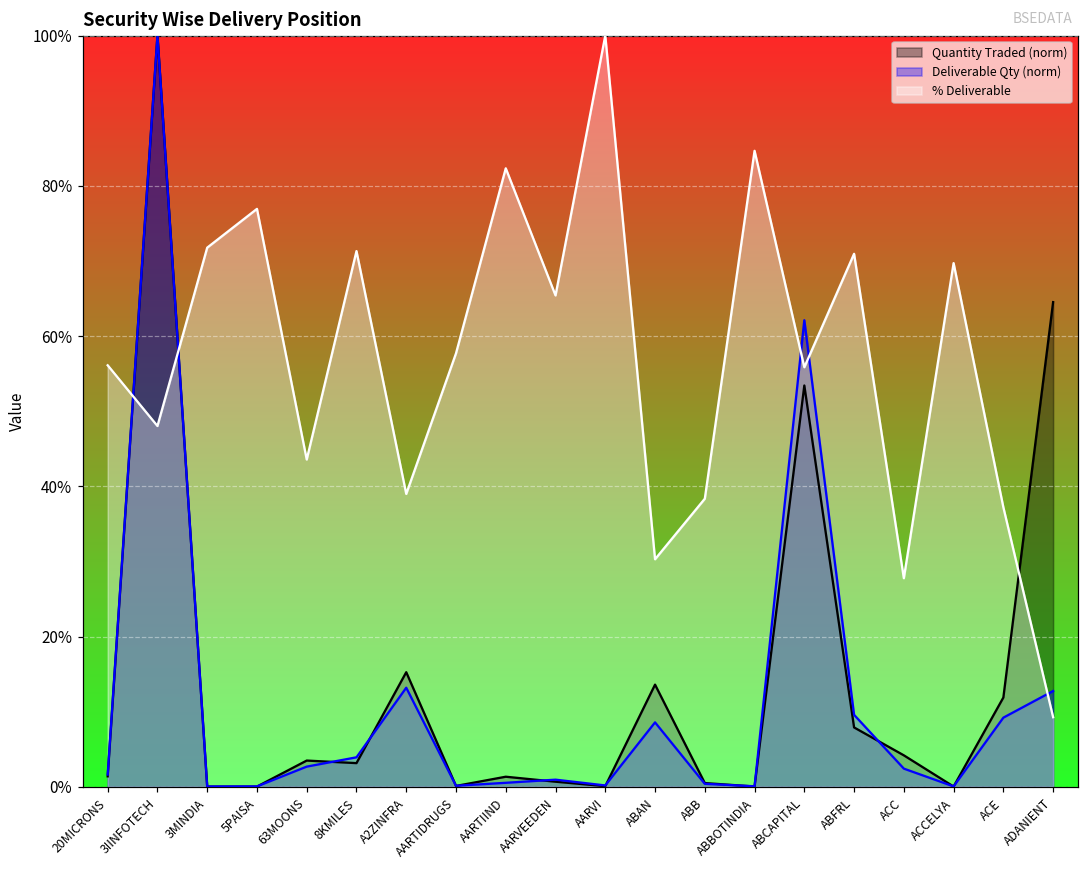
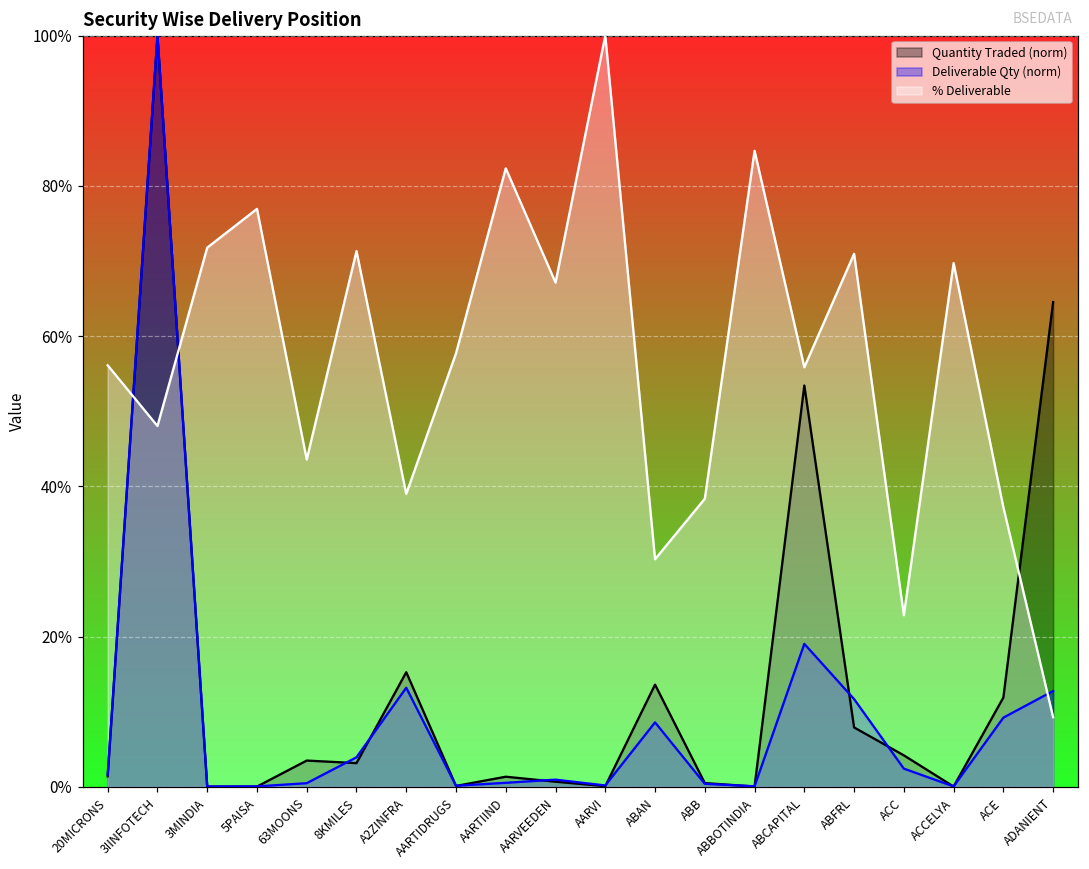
  {
    "Quantity Traded (norm)": {
      "63MOONS": "3%",
      "8KMILES": "3%",
      "A2ZINFRA": "15%",
      "AARTIIND": "1%",
      "ABAN": "14%",
      "ABCAPITAL": "53%",
      "ABFRL": "8%",
      "ACC": "4%",
      "ACE": "12%",
      "ADANIENT": "65%"
    },
    "Deliverable Qty (norm)": {
-     "63MOONS": "3%",
+     "63MOONS": "0%",
      "8KMILES": "4%",
      "A2ZINFRA": "13%",
      "AARTIIND": "1%",
      "ABAN": "9%",
-     "ABCAPITAL": "62%",
-     "ABFRL": "10%",
+     "ABCAPITAL": "19%",
+     "ABFRL": "12%",
      "ACC": "2%",
      "ACE": "9%",
      "ADANIENT": "13%"
    },
    "% Deliverable": {
      "20MICRONS": "56%",
      "3IINFOTECH": "48%",
      "3MINDIA": "72%",
      "5PAISA": "77%",
      "63MOONS": "44%",
      "8KMILES": "71%",
      "A2ZINFRA": "39%",
      "AARTIDRUGS": "58%",
      "AARTIIND": "82%",
-     "AARVEEDEN": "65%",
+     "AARVEEDEN": "67%",
      "AARVI": "100%",
      "ABAN": "30%",
      "ABB": "38%",
      "ABBOTINDIA": "85%",
      "ABCAPITAL": "56%",
      "ABFRL": "71%",
-     "ACC": "28%",
+     "ACC": "23%",
      "ACCELYA": "70%",
      "ACE": "37%",
      "ADANIENT": "9%"
    }
  }
